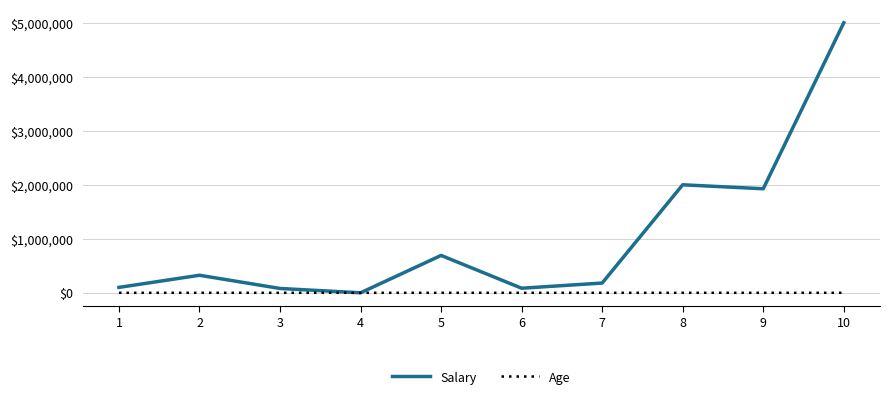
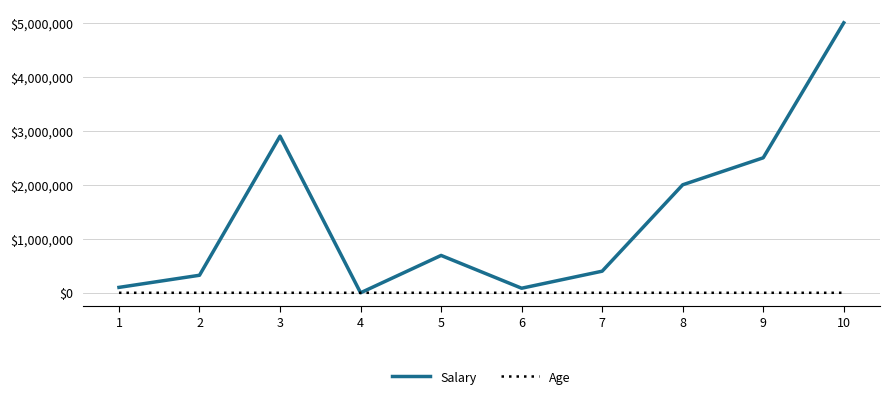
  {
    "Salary": {
      "1": "$100,000",
      "2": "$300,000",
-     "3": "$100,000",
+     "3": "$2,900,000",
      "5": "$700,000",
      "6": "$100,000",
-     "7": "$200,000",
+     "7": "$400,000",
      "8": "$2,000,000",
-     "9": "$1,900,000",
+     "9": "$2,500,000",
      "10": "$5,000,000"
    },
    "Age": {
      "1": "$0",
      "2": "$0",
      "3": "$0",
      "5": "$0",
      "6": "$0",
      "7": "$0",
      "8": "$0",
      "9": "$0",
      "10": "$0"
    }
  }
